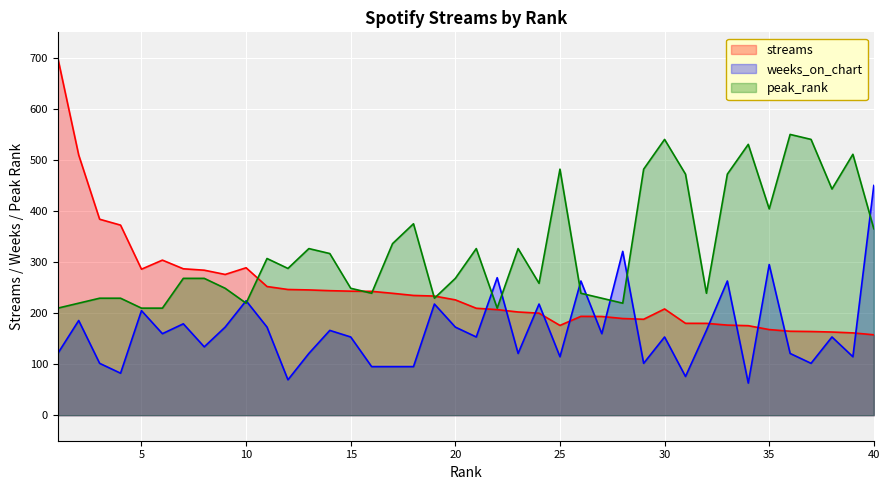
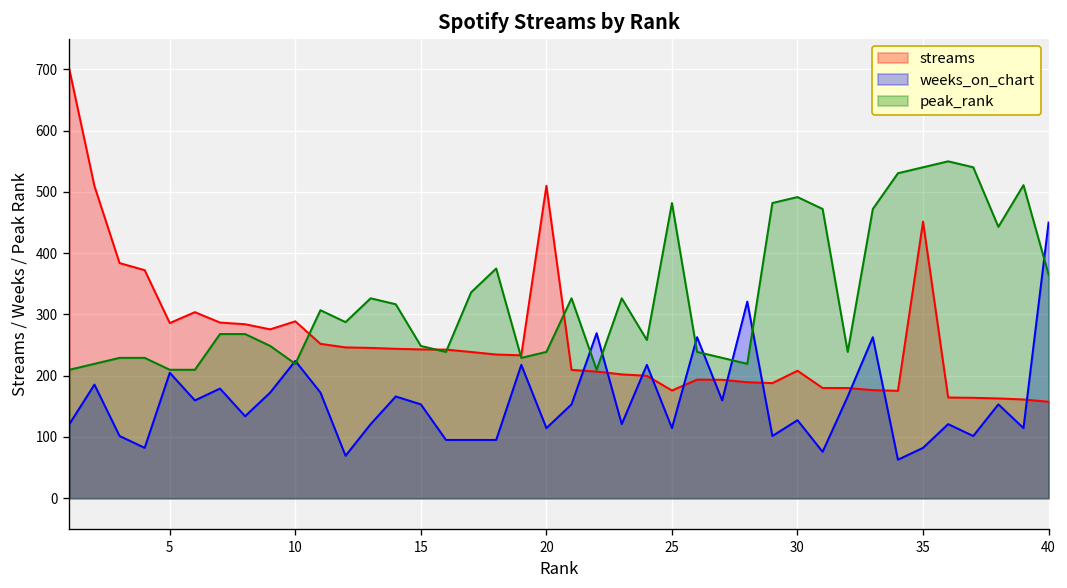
  {
    "streams": {
      "5": 290,
      "10": 290,
      "15": 240,
-     "20": 230,
+     "20": 510,
      "25": 180,
      "30": 210,
-     "35": 170,
+     "35": 450,
      "40": 160
    },
    "weeks_on_chart": {
      "15": 150,
-     "20": 170,
+     "20": 110,
      "25": 110,
-     "30": 150,
-     "35": 300,
+     "30": 130,
+     "35": 80,
      "40": 450
    },
    "peak_rank": {
      "15": 250,
-     "20": 270,
+     "20": 240,
      "25": 480,
-     "30": 540,
-     "35": 400,
+     "30": 490,
+     "35": 540,
      "40": 370
    }
  }
